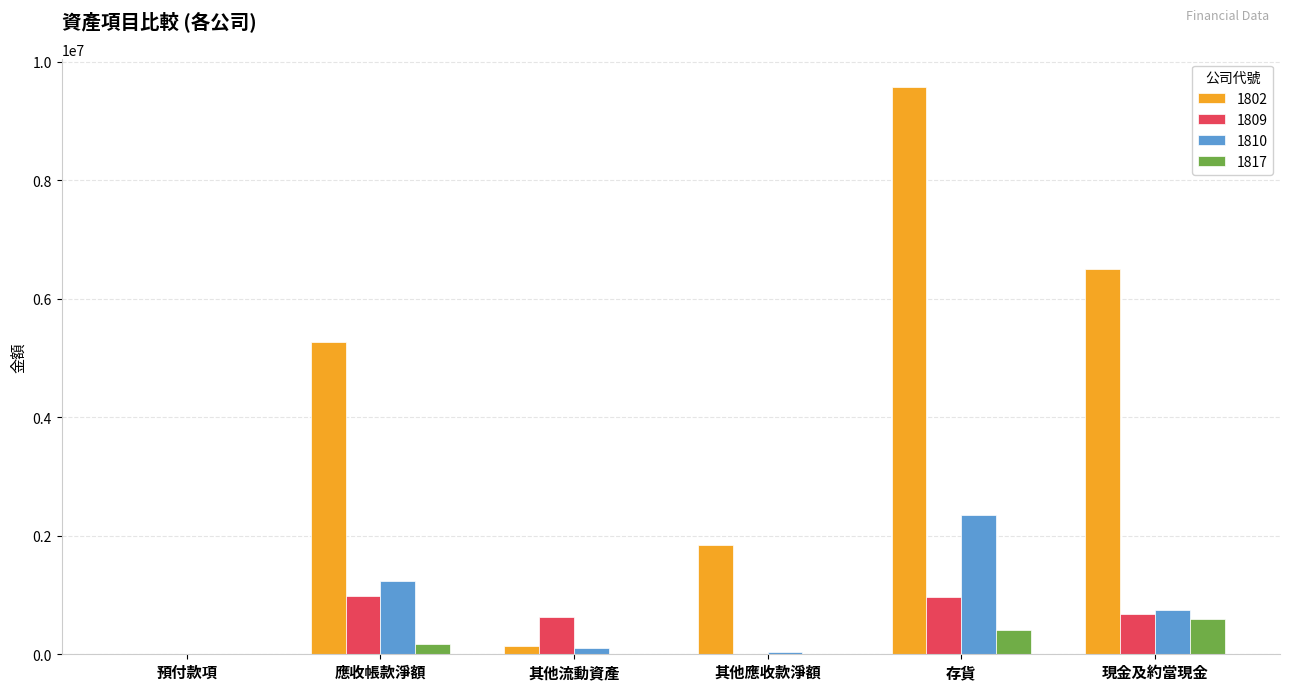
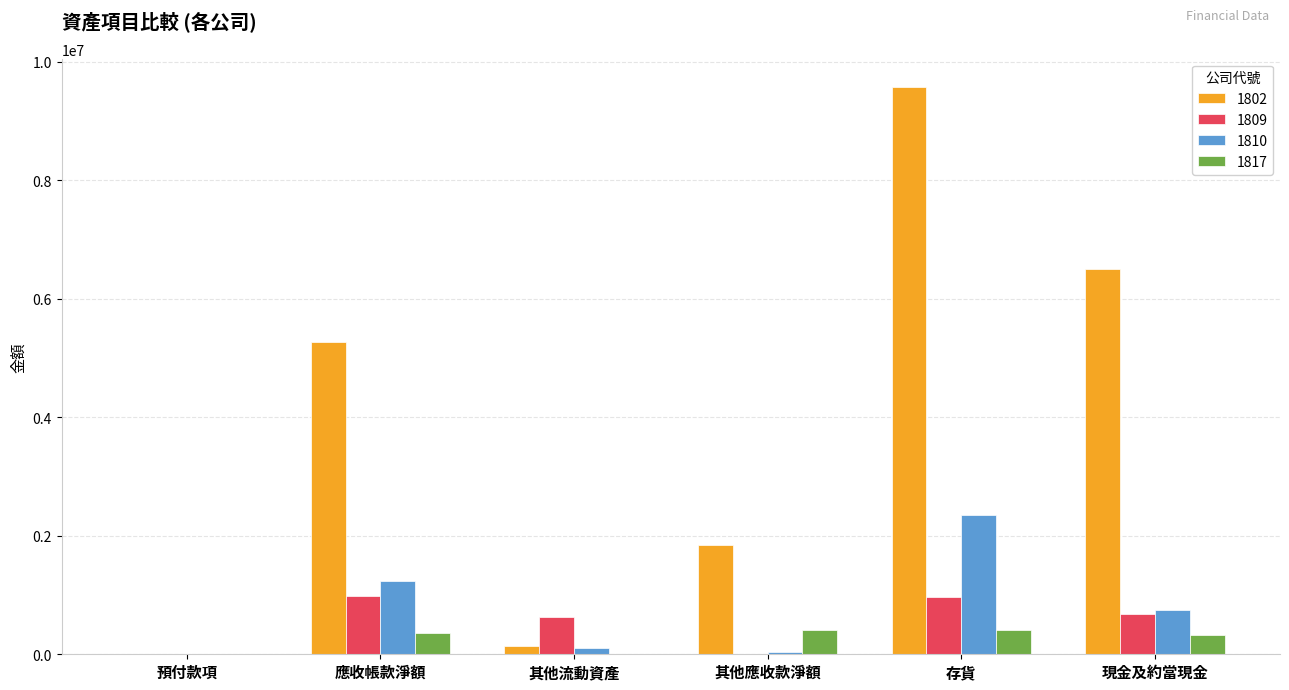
  {
    "1802": {
      "預付款項": 0,
      "應收帳款淨額": 5300000,
      "其他流動資產": 100000,
      "其他應收款淨額": 1900000,
      "存貨": 9600000,
      "現金及約當現金": 6500000
    },
    "1809": {
      "預付款項": 0,
      "應收帳款淨額": 1000000,
      "其他流動資產": 600000,
      "存貨": 1000000,
      "現金及約當現金": 700000
    },
    "1810": {
      "預付款項": 0,
      "應收帳款淨額": 1200000,
      "其他流動資產": 100000,
      "存貨": 2400000,
      "現金及約當現金": 800000
    },
    "1817": {
      "預付款項": 0,
-     "應收帳款淨額": 200000,
-     "其他應收款淨額": 0,
+     "應收帳款淨額": 400000,
+     "其他應收款淨額": 400000,
      "存貨": 400000,
-     "現金及約當現金": 600000
+     "現金及約當現金": 300000
    }
  }
